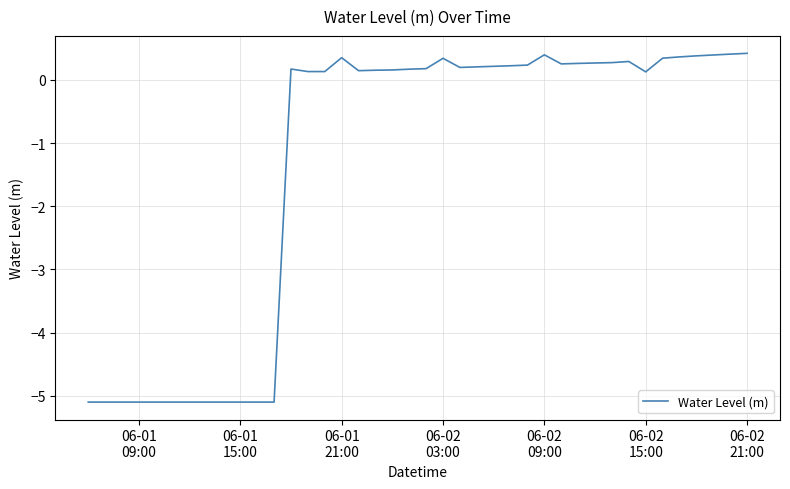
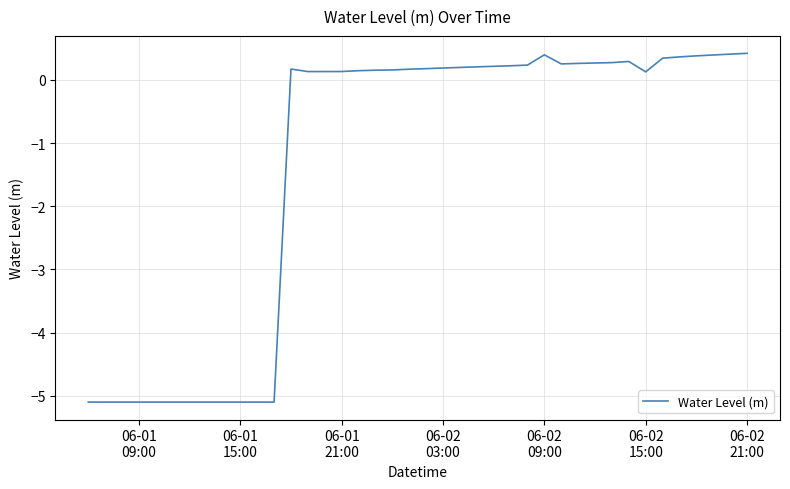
  {
    "06-01 09:00": -5.1,
    "06-01 15:00": -5.1,
-   "06-01 21:00": 0.4,
-   "06-02 03:00": 0.3,
+   "06-01 21:00": 0.1,
+   "06-02 03:00": 0.2,
    "06-02 09:00": 0.4,
    "06-02 15:00": 0.1,
    "06-02 21:00": 0.4
  }
